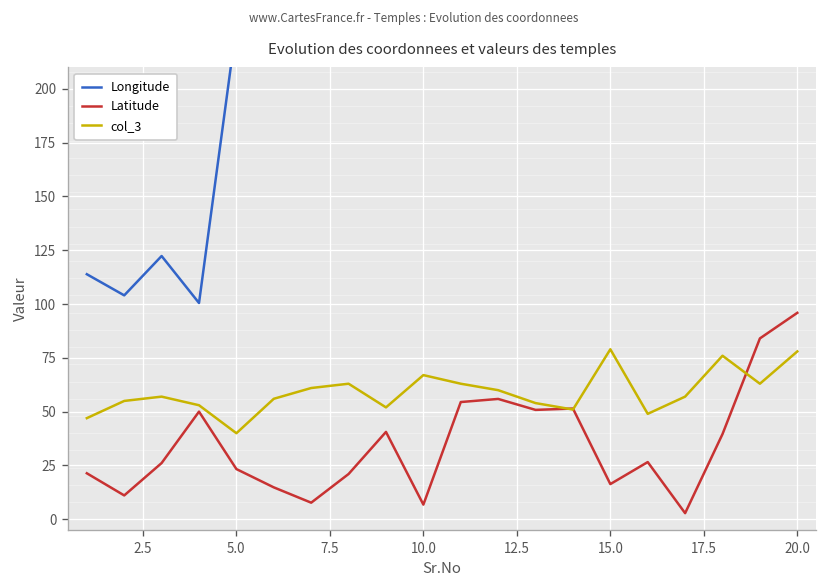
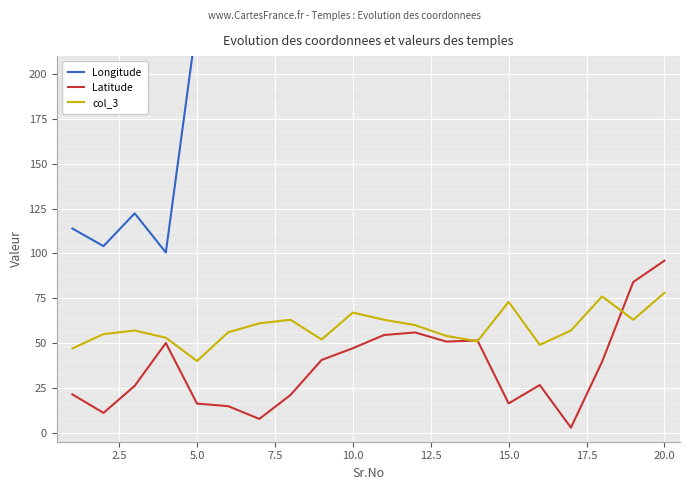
  {
    "Latitude": {
-     "5.0": 23,
-     "10.0": 7,
+     "5.0": 16,
+     "10.0": 47,
      "15.0": 16,
      "20.0": 96
    },
    "col_3": {
      "5.0": 40,
      "10.0": 67,
-     "15.0": 79,
+     "15.0": 73,
      "20.0": 78
    }
  }
